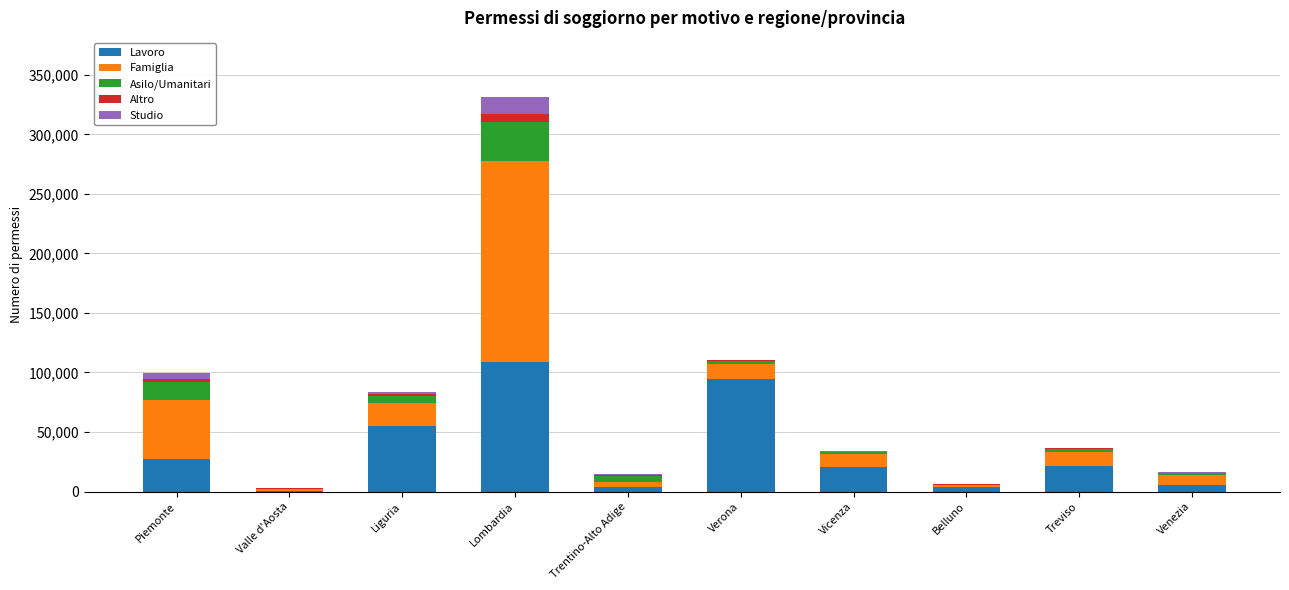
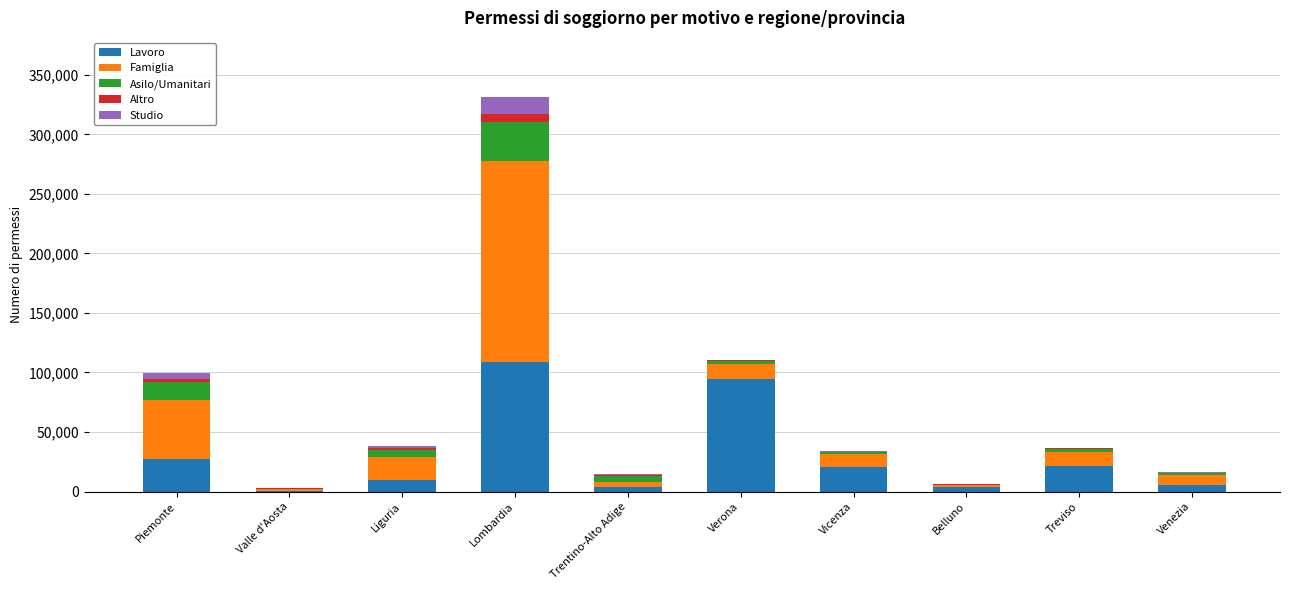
  {
    "Lavoro": {
      "Piemonte": "28,000",
-     "Liguria": "55,000",
+     "Liguria": "10,000",
      "Lombardia": "109,000",
      "Trentino-Alto Adige": "4,000",
      "Verona": "95,000",
      "Vicenza": "21,000",
      "Belluno": "3,000",
      "Treviso": "21,000",
      "Venezia": "5,000"
    },
    "Famiglia": {
      "Piemonte": "49,000",
      "Liguria": "19,000",
      "Lombardia": "169,000",
      "Trentino-Alto Adige": "4,000",
      "Verona": "12,000",
      "Vicenza": "11,000",
      "Treviso": "12,000",
      "Venezia": "9,000"
    },
    "Asilo/Umanitari": {
      "Piemonte": "15,000",
      "Liguria": "6,000",
      "Lombardia": "33,000",
      "Trentino-Alto Adige": "5,000",
      "Verona": "3,000",
      "Treviso": "3,000"
    },
    "Altro": {
      "Piemonte": "3,000",
      "Lombardia": "7,000"
    },
    "Studio": {
      "Piemonte": "5,000",
      "Lombardia": "14,000"
    }
  }
